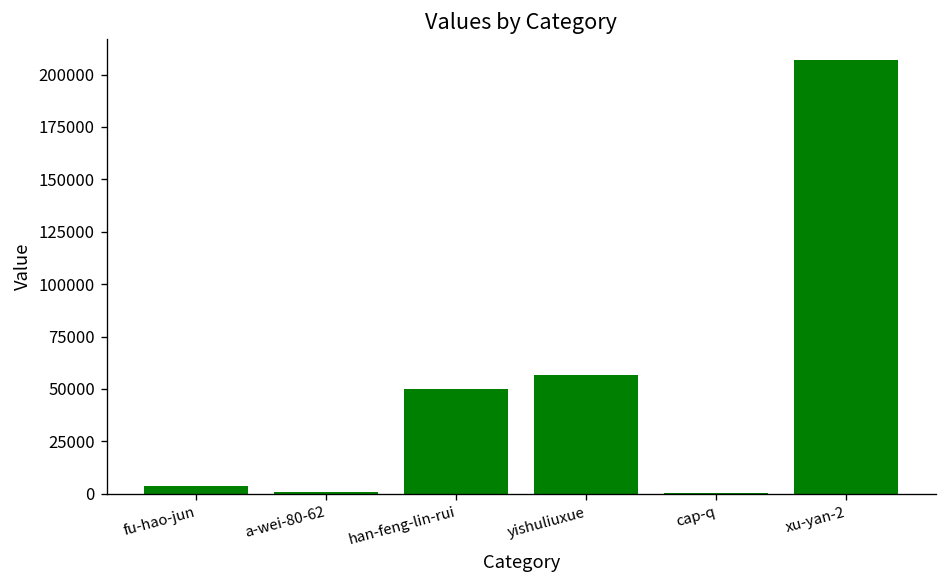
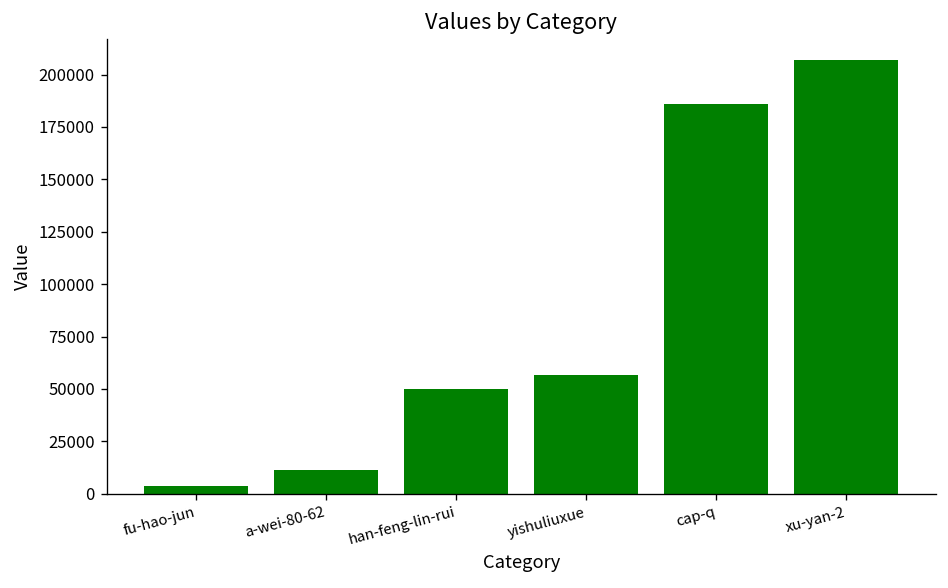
  {
    "fu-hao-jun": 4000,
-   "a-wei-80-62": 1000,
+   "a-wei-80-62": 11000,
    "han-feng-lin-rui": 50000,
    "yishuliuxue": 57000,
-   "cap-q": 0,
+   "cap-q": 186000,
    "xu-yan-2": 207000
  }
